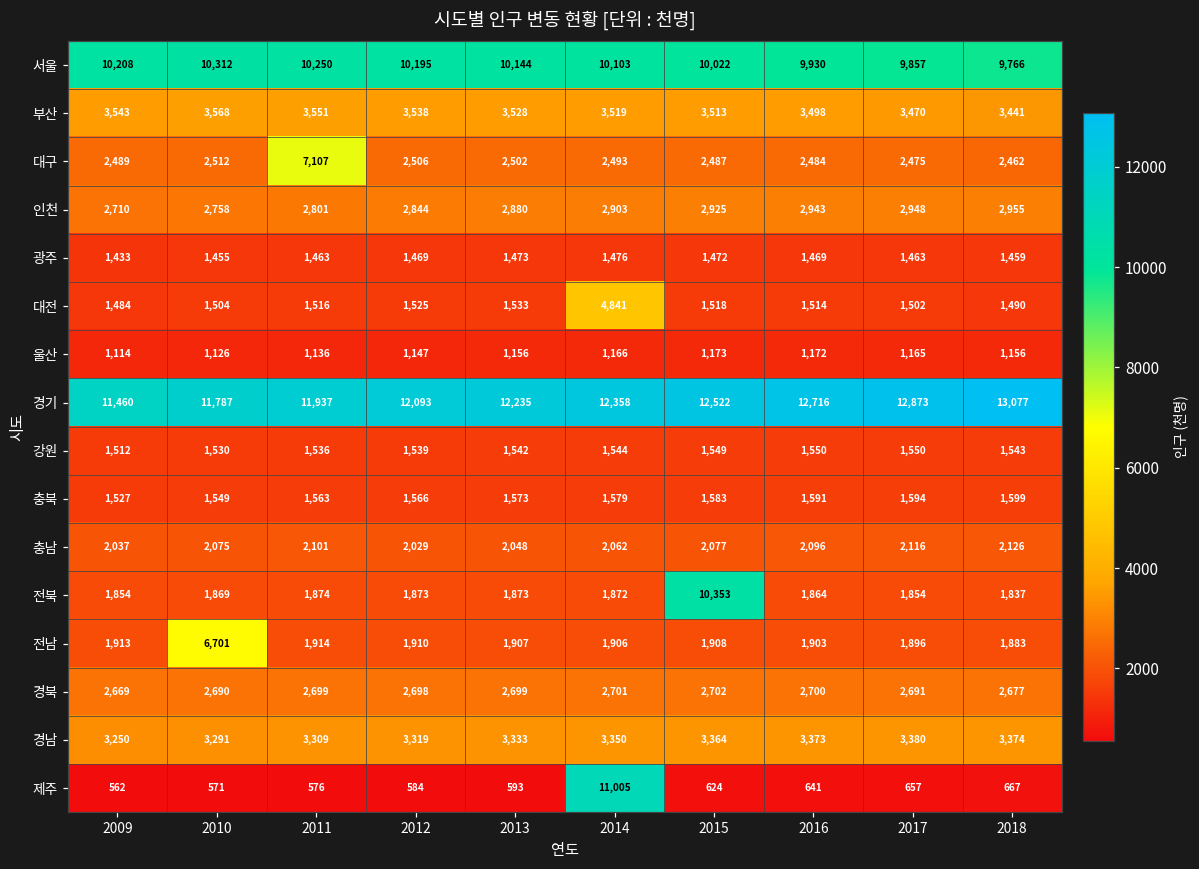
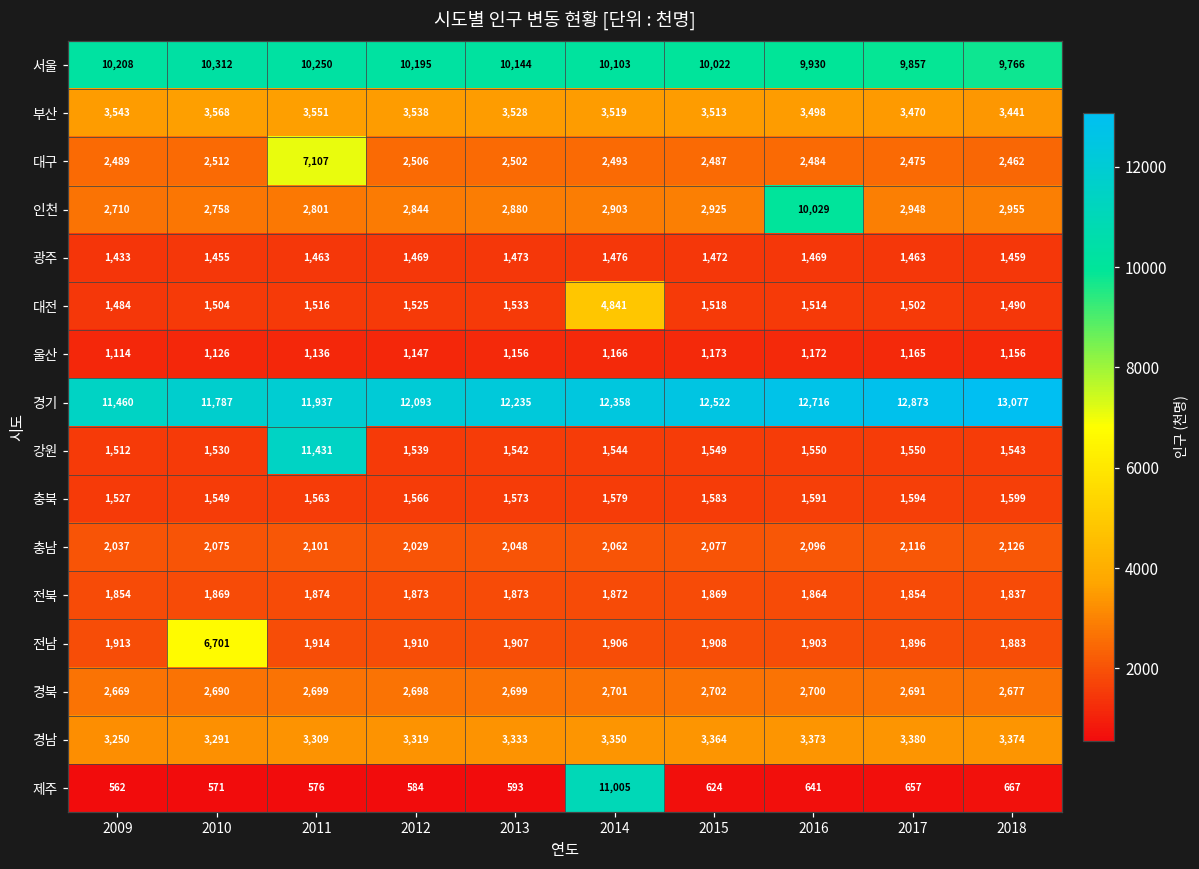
  {
    "서울": {
      "2009": "10,208",
      "2010": "10,312",
      "2011": "10,250",
      "2012": "10,195",
      "2013": "10,144",
      "2014": "10,103",
      "2015": "10,022",
      "2016": "9,930",
      "2017": "9,857",
      "2018": "9,766"
    },
    "부산": {
      "2009": "3,543",
      "2010": "3,568",
      "2011": "3,551",
      "2012": "3,538",
      "2013": "3,528",
      "2014": "3,519",
      "2015": "3,513",
      "2016": "3,498",
      "2017": "3,470",
      "2018": "3,441"
    },
    "대구": {
      "2009": "2,489",
      "2010": "2,512",
      "2011": "7,107",
      "2012": "2,506",
      "2013": "2,502",
      "2014": "2,493",
      "2015": "2,487",
      "2016": "2,484",
      "2017": "2,475",
      "2018": "2,462"
    },
    "인천": {
      "2009": "2,710",
      "2010": "2,758",
      "2011": "2,801",
      "2012": "2,844",
      "2013": "2,880",
      "2014": "2,903",
      "2015": "2,925",
-     "2016": "2,943",
+     "2016": "10,029",
      "2017": "2,948",
      "2018": "2,955"
    },
    "광주": {
      "2009": "1,433",
      "2010": "1,455",
      "2011": "1,463",
      "2012": "1,469",
      "2013": "1,473",
      "2014": "1,476",
      "2015": "1,472",
      "2016": "1,469",
      "2017": "1,463",
      "2018": "1,459"
    },
    "대전": {
      "2009": "1,484",
      "2010": "1,504",
      "2011": "1,516",
      "2012": "1,525",
      "2013": "1,533",
      "2014": "4,841",
      "2015": "1,518",
      "2016": "1,514",
      "2017": "1,502",
      "2018": "1,490"
    },
    "울산": {
      "2009": "1,114",
      "2010": "1,126",
      "2011": "1,136",
      "2012": "1,147",
      "2013": "1,156",
      "2014": "1,166",
      "2015": "1,173",
      "2016": "1,172",
      "2017": "1,165",
      "2018": "1,156"
    },
    "경기": {
      "2009": "11,460",
      "2010": "11,787",
      "2011": "11,937",
      "2012": "12,093",
      "2013": "12,235",
      "2014": "12,358",
      "2015": "12,522",
      "2016": "12,716",
      "2017": "12,873",
      "2018": "13,077"
    },
    "강원": {
      "2009": "1,512",
      "2010": "1,530",
-     "2011": "1,536",
+     "2011": "11,431",
      "2012": "1,539",
      "2013": "1,542",
      "2014": "1,544",
      "2015": "1,549",
      "2016": "1,550",
      "2017": "1,550",
      "2018": "1,543"
    },
    "충북": {
      "2009": "1,527",
      "2010": "1,549",
      "2011": "1,563",
      "2012": "1,566",
      "2013": "1,573",
      "2014": "1,579",
      "2015": "1,583",
      "2016": "1,591",
      "2017": "1,594",
      "2018": "1,599"
    },
    "충남": {
      "2009": "2,037",
      "2010": "2,075",
      "2011": "2,101",
      "2012": "2,029",
      "2013": "2,048",
      "2014": "2,062",
      "2015": "2,077",
      "2016": "2,096",
      "2017": "2,116",
      "2018": "2,126"
    },
    "전북": {
      "2009": "1,854",
      "2010": "1,869",
      "2011": "1,874",
      "2012": "1,873",
      "2013": "1,873",
      "2014": "1,872",
-     "2015": "10,353",
+     "2015": "1,869",
      "2016": "1,864",
      "2017": "1,854",
      "2018": "1,837"
    },
    "전남": {
      "2009": "1,913",
      "2010": "6,701",
      "2011": "1,914",
      "2012": "1,910",
      "2013": "1,907",
      "2014": "1,906",
      "2015": "1,908",
      "2016": "1,903",
      "2017": "1,896",
      "2018": "1,883"
    },
    "경북": {
      "2009": "2,669",
      "2010": "2,690",
      "2011": "2,699",
      "2012": "2,698",
      "2013": "2,699",
      "2014": "2,701",
      "2015": "2,702",
      "2016": "2,700",
      "2017": "2,691",
      "2018": "2,677"
    },
    "경남": {
      "2009": "3,250",
      "2010": "3,291",
      "2011": "3,309",
      "2012": "3,319",
      "2013": "3,333",
      "2014": "3,350",
      "2015": "3,364",
      "2016": "3,373",
      "2017": "3,380",
      "2018": "3,374"
    },
    "제주": {
      "2009": "562",
      "2010": "571",
      "2011": "576",
      "2012": "584",
      "2013": "593",
      "2014": "11,005",
      "2015": "624",
      "2016": "641",
      "2017": "657",
      "2018": "667"
    }
  }
